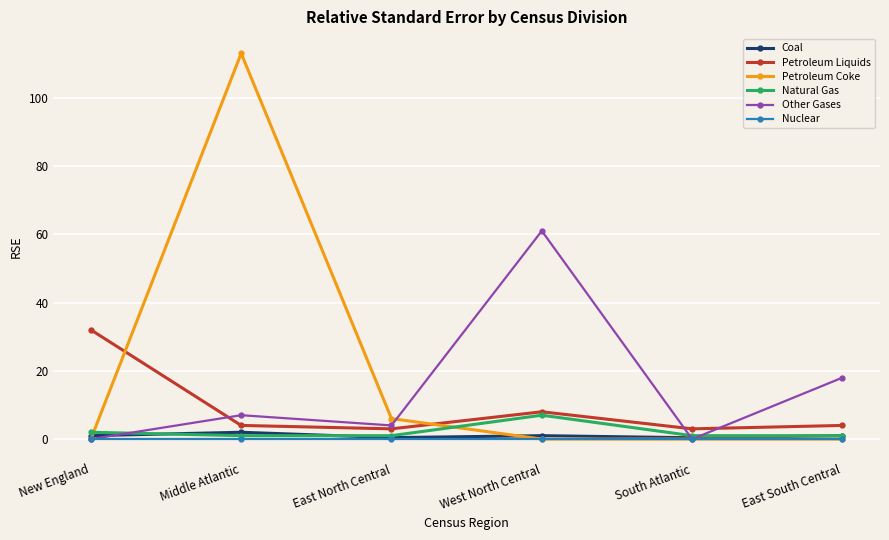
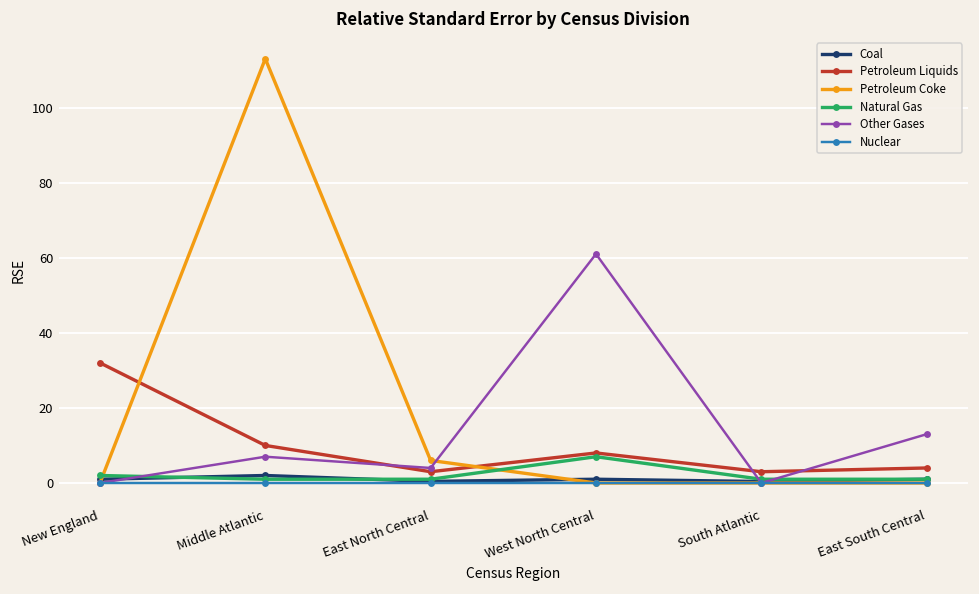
  {
    "Coal": {
      "New England": 1,
      "Middle Atlantic": 2,
      "West North Central": 1
    },
    "Petroleum Liquids": {
      "New England": 32,
-     "Middle Atlantic": 4,
+     "Middle Atlantic": 10,
      "East North Central": 3,
      "West North Central": 8,
      "South Atlantic": 3,
      "East South Central": 4
    },
    "Petroleum Coke": {
      "Middle Atlantic": 113,
      "East North Central": 6
    },
    "Natural Gas": {
      "New England": 2,
      "Middle Atlantic": 1,
      "West North Central": 7
    },
    "Other Gases": {
      "Middle Atlantic": 7,
      "East North Central": 4,
      "West North Central": 61,
-     "East South Central": 18
+     "East South Central": 13
    },
    "Nuclear": {
      "Middle Atlantic": 0
    }
  }
